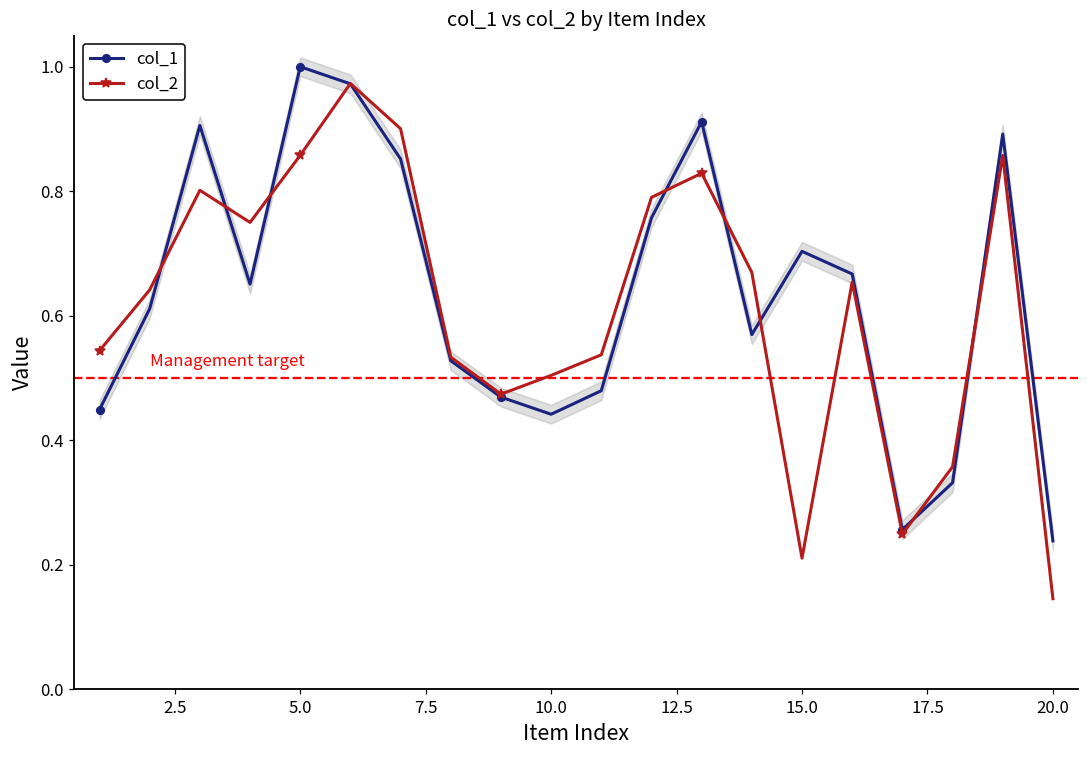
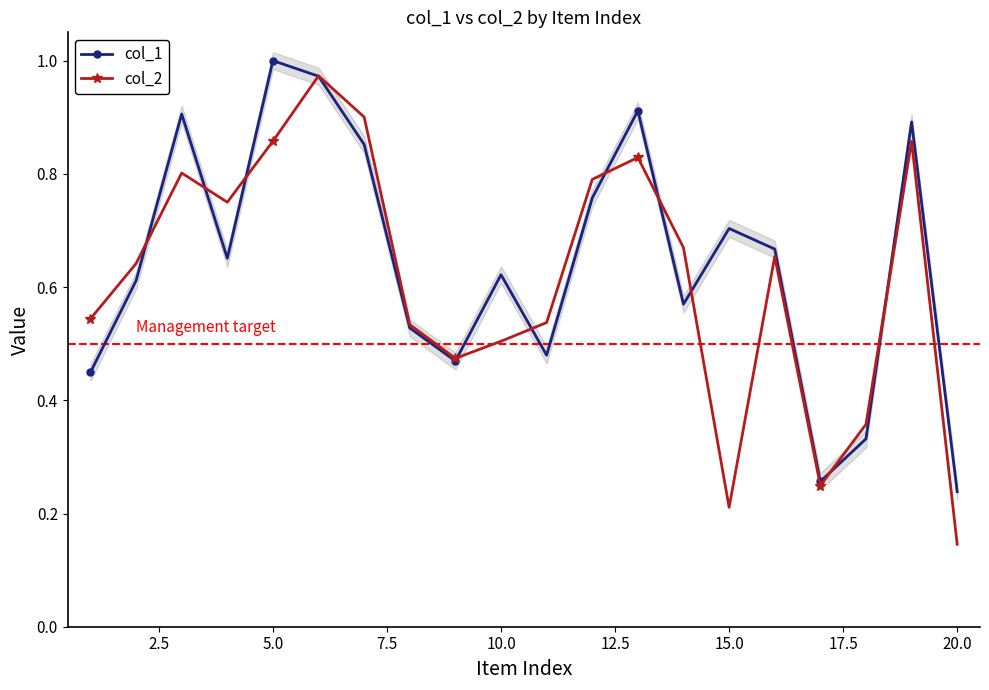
  {
    "col_1": {
      "5.0": 1.00,
-     "10.0": 0.44,
+     "10.0": 0.62,
      "15.0": 0.70,
      "20.0": 0.24
    },
    "col_2": {
      "5.0": 0.86,
      "10.0": 0.50,
      "15.0": 0.21,
      "20.0": 0.15
    }
  }
